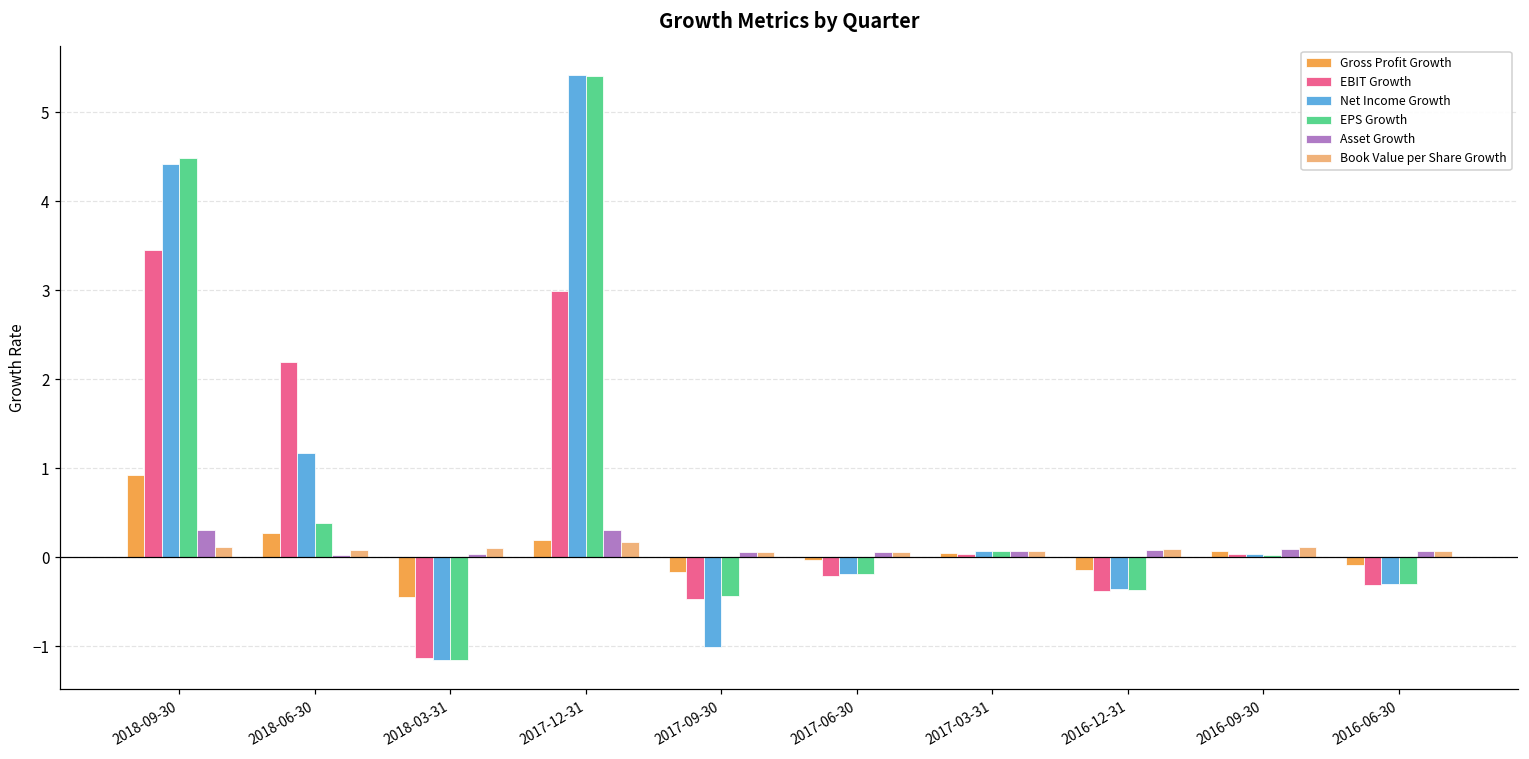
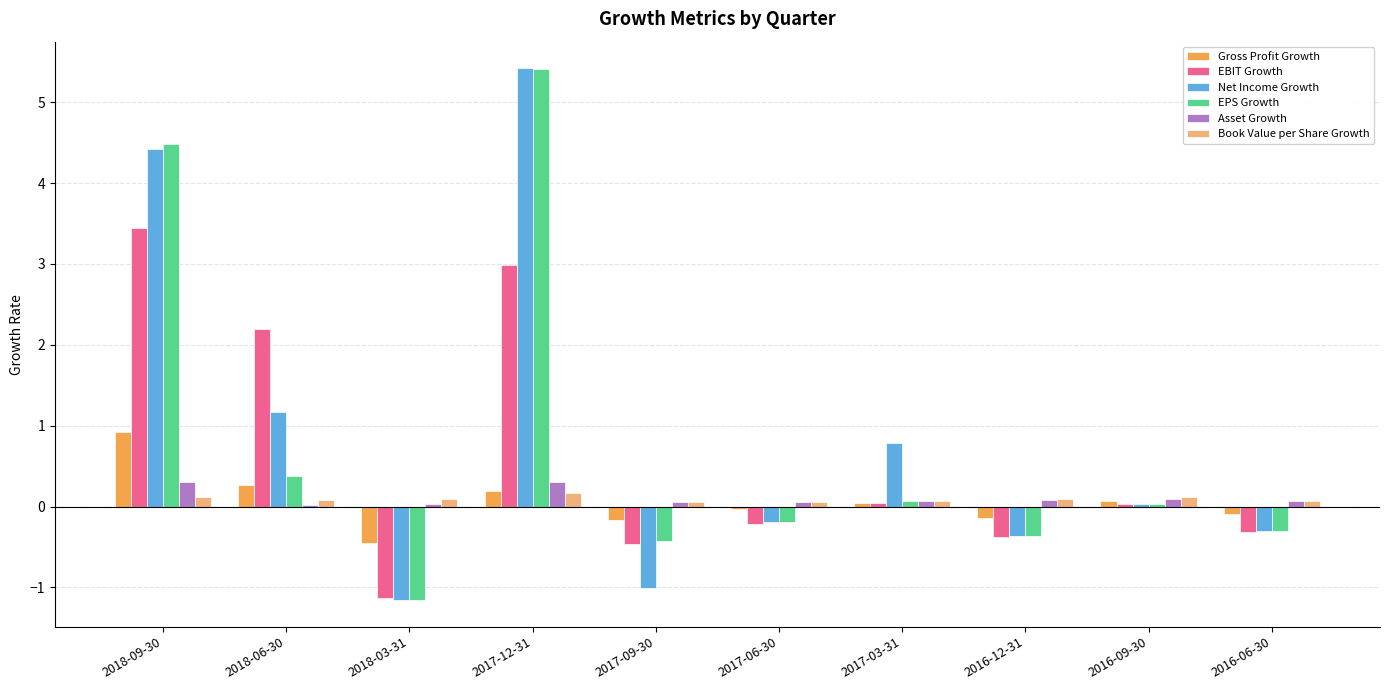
  {
    "EBIT Growth": {
      "2018-09-30": 3.5,
      "2018-06-30": 2.2,
      "2018-03-31": -1.1,
      "2017-12-31": 3.0,
      "2017-09-30": -0.5,
      "2017-06-30": -0.2,
      "2017-03-31": 0.0,
      "2016-12-31": -0.4,
      "2016-09-30": 0.0,
      "2016-06-30": -0.3
    },
    "Net Income Growth": {
      "2018-09-30": 4.4,
      "2018-06-30": 1.2,
      "2018-03-31": -1.2,
      "2017-12-31": 5.4,
      "2017-09-30": -1.0,
      "2017-06-30": -0.2,
-     "2017-03-31": 0.1,
+     "2017-03-31": 0.8,
      "2016-12-31": -0.4,
      "2016-09-30": 0.0,
      "2016-06-30": -0.3
    },
    "EPS Growth": {
      "2018-09-30": 4.5,
      "2018-06-30": 0.4,
      "2018-03-31": -1.2,
      "2017-12-31": 5.4,
      "2017-09-30": -0.4,
      "2017-06-30": -0.2,
      "2017-03-31": 0.1,
      "2016-12-31": -0.4,
      "2016-06-30": -0.3
    },
    "Asset Growth": {
      "2018-09-30": 0.3,
      "2018-03-31": 0.0,
      "2017-12-31": 0.3,
      "2017-09-30": 0.1,
      "2017-06-30": 0.1,
      "2017-03-31": 0.1,
      "2016-12-31": 0.1,
      "2016-09-30": 0.1,
      "2016-06-30": 0.1
    }
  }
